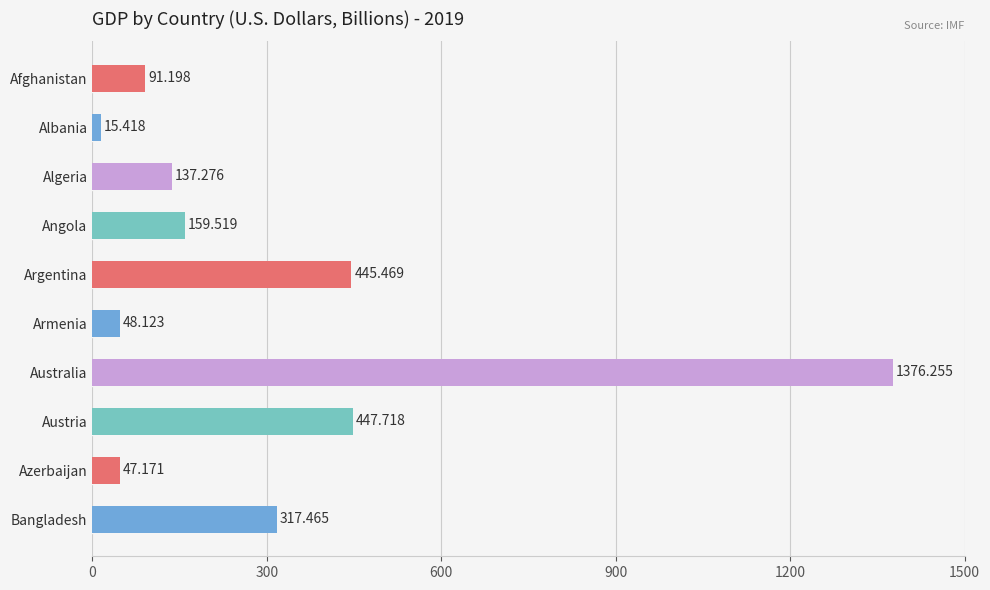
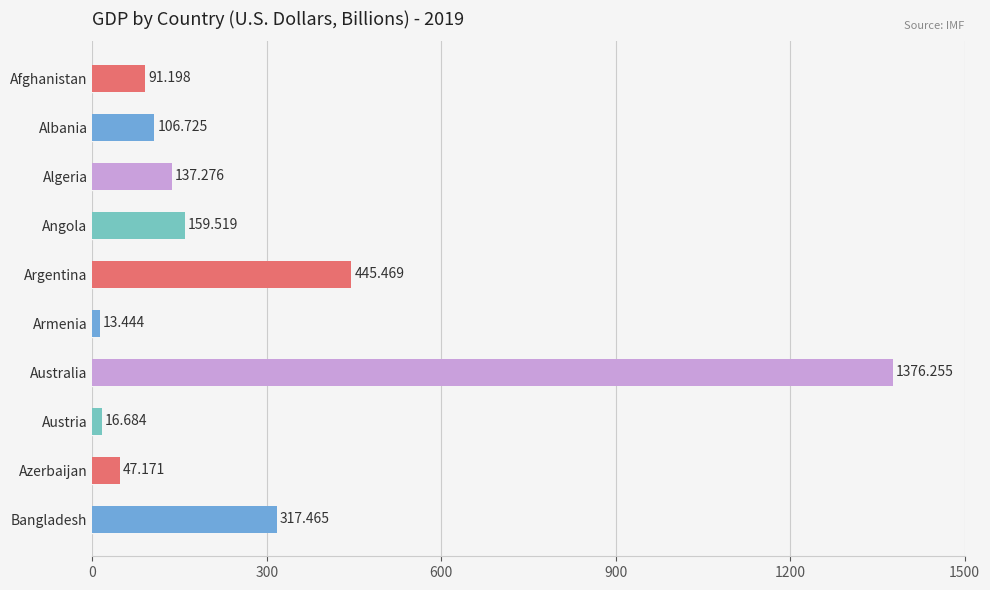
  {
    "Afghanistan": 91.198,
-   "Albania": 15.418,
+   "Albania": 106.725,
    "Algeria": 137.276,
    "Angola": 159.519,
    "Argentina": 445.469,
-   "Armenia": 48.123,
+   "Armenia": 13.444,
    "Australia": 1376.255,
-   "Austria": 447.718,
+   "Austria": 16.684,
    "Azerbaijan": 47.171,
    "Bangladesh": 317.465
  }
